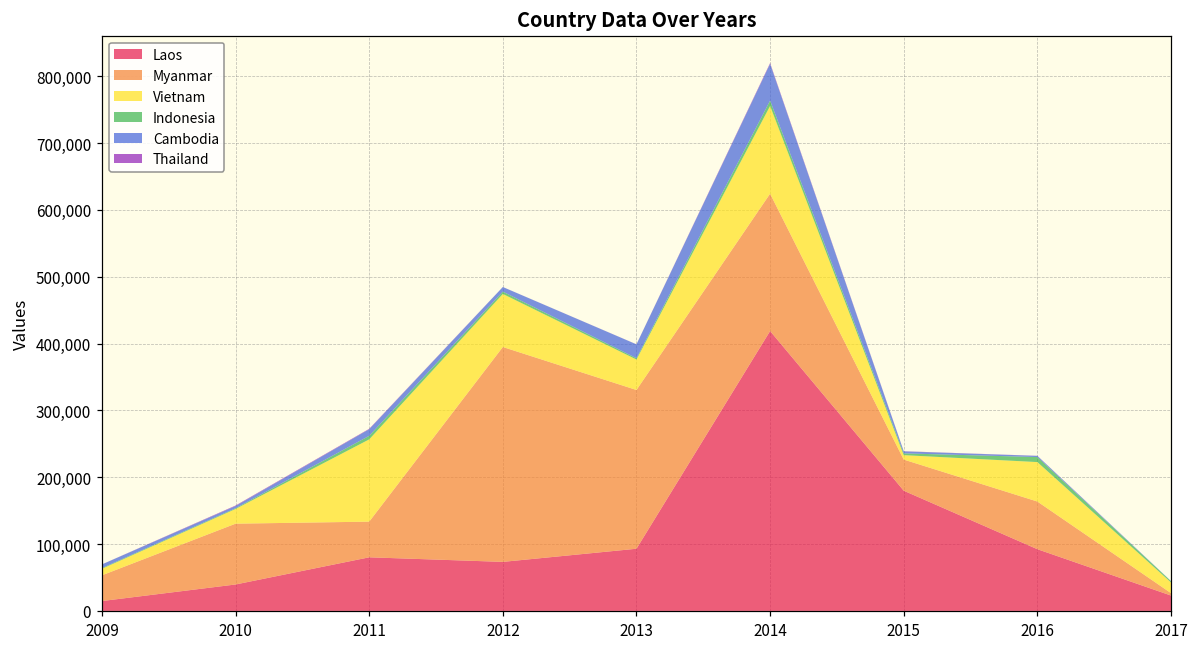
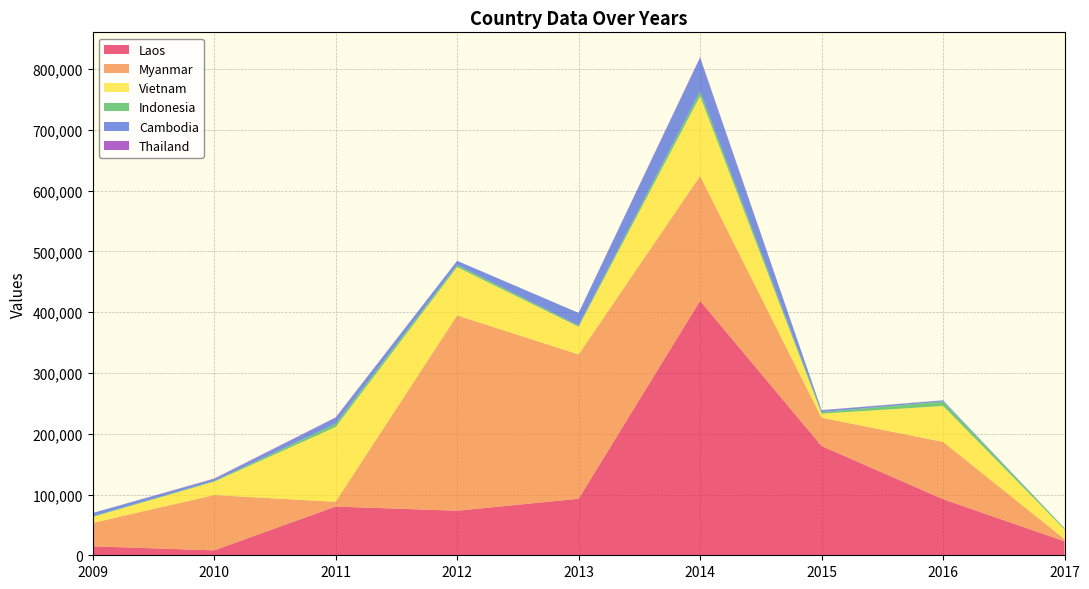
  {
    "Laos": {
      "2009": "10,000",
-     "2010": "40,000",
+     "2010": "10,000",
      "2011": "80,000",
      "2012": "70,000",
      "2013": "90,000",
      "2014": "420,000",
      "2015": "180,000",
      "2016": "90,000"
    },
    "Myanmar": {
      "2009": "40,000",
      "2010": "90,000",
-     "2011": "50,000",
+     "2011": "10,000",
      "2012": "320,000",
      "2013": "240,000",
      "2014": "210,000",
      "2015": "50,000",
-     "2016": "70,000"
+     "2016": "90,000"
    },
    "Vietnam": {
      "2011": "120,000",
      "2014": "130,000",
      "2016": "60,000"
    },
    "Indonesia": {
      "2011": "10,000",
      "2014": "10,000"
    }
  }
